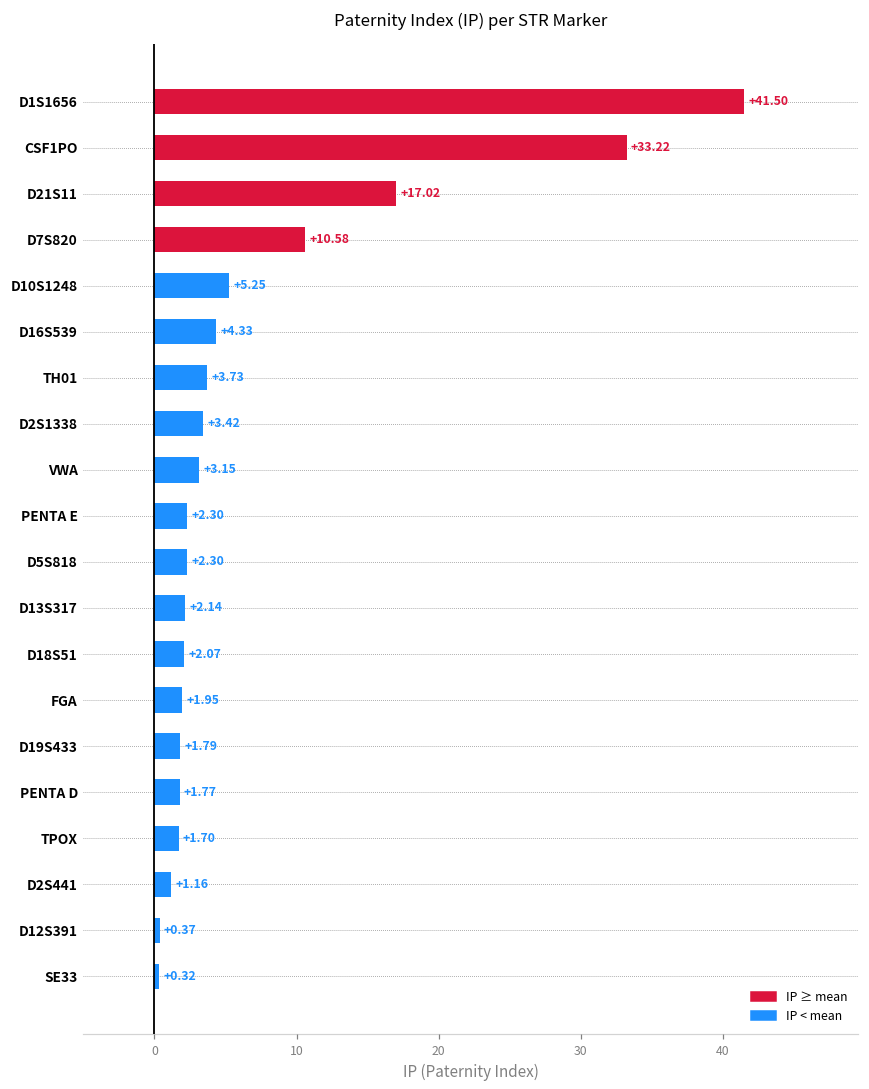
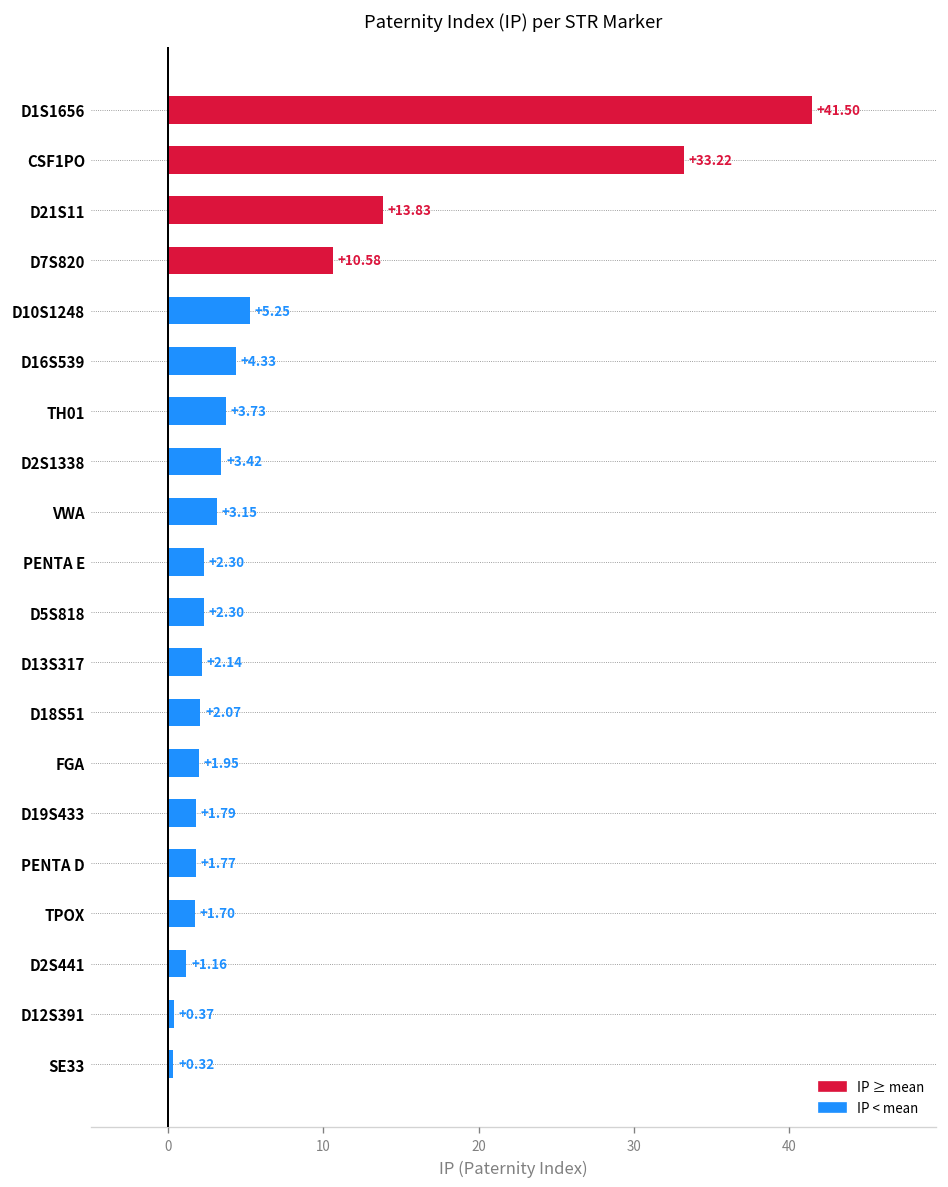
  {
    "D1S1656": "+41.50",
    "CSF1PO": "+33.22",
-   "D21S11": "+17.02",
+   "D21S11": "+13.83",
    "D7S820": "+10.58",
    "D10S1248": "+5.25",
    "D16S539": "+4.33",
    "TH01": "+3.73",
    "D2S1338": "+3.42",
    "VWA": "+3.15",
    "PENTA E": "+2.30",
    "D5S818": "+2.30",
    "D13S317": "+2.14",
    "D18S51": "+2.07",
    "FGA": "+1.95",
    "D19S433": "+1.79",
    "PENTA D": "+1.77",
    "TPOX": "+1.70",
    "D2S441": "+1.16",
    "D12S391": "+0.37",
    "SE33": "+0.32"
  }
